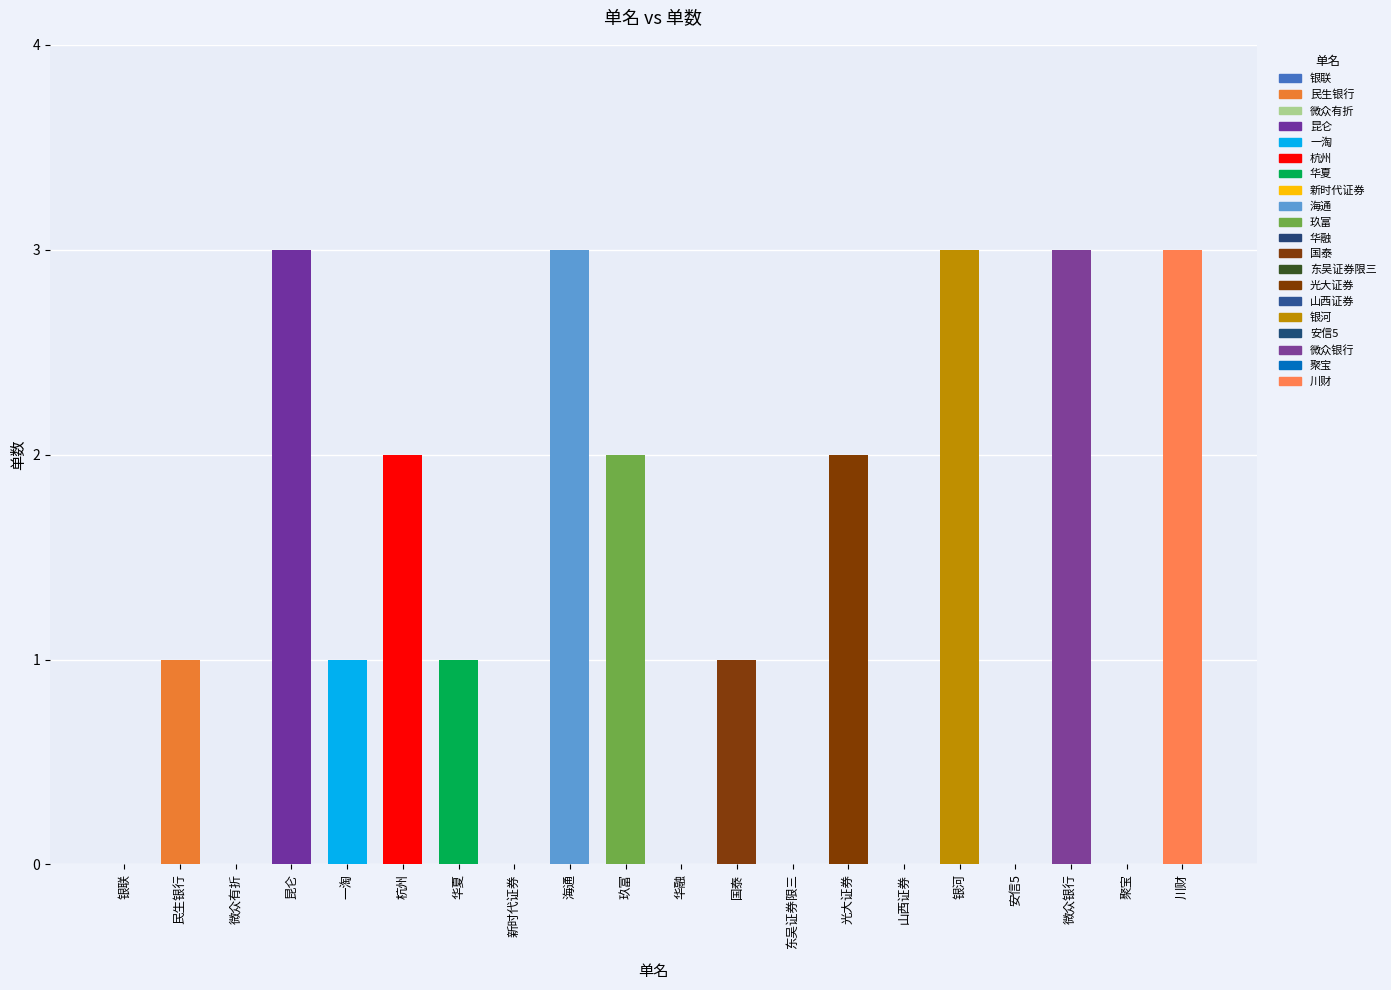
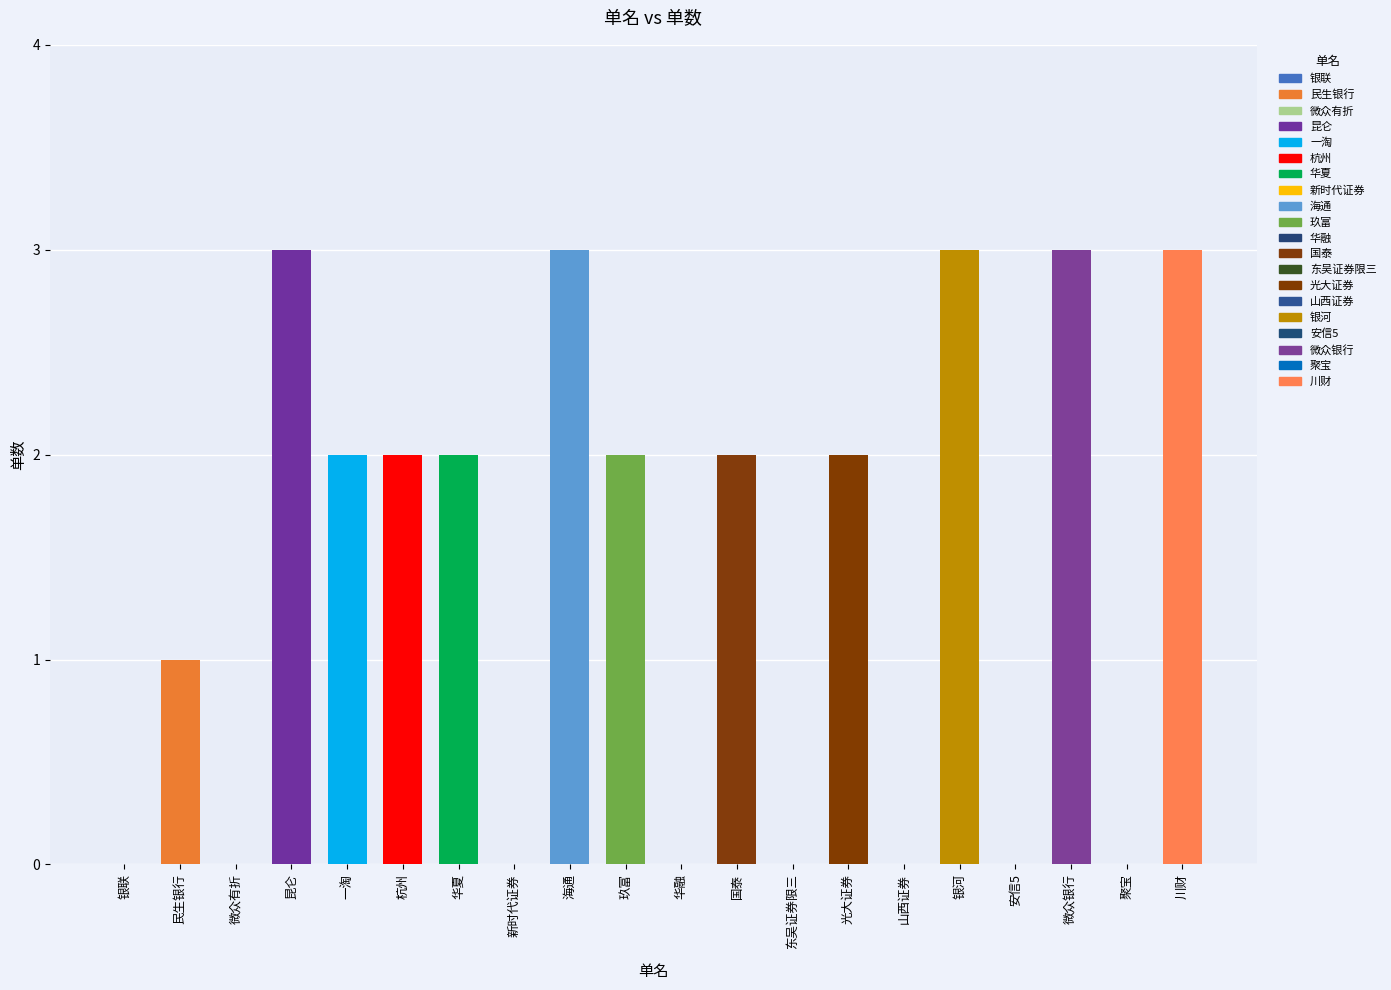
  {
    "银联": 0,
    "民生银行": 1,
    "微众有折": 0,
    "昆仑": 3,
-   "一淘": 1,
+   "一淘": 2,
    "杭州": 2,
-   "华夏": 1,
+   "华夏": 2,
    "新时代证券": 0,
    "海通": 3,
    "玖富": 2,
    "华融": 0,
-   "国泰": 1,
+   "国泰": 2,
    "东吴证券限三": 0,
    "光大证券": 2,
    "山西证券": 0,
    "银河": 3,
    "安信5": 0,
    "微众银行": 3,
    "聚宝": 0,
    "川财": 3
  }
